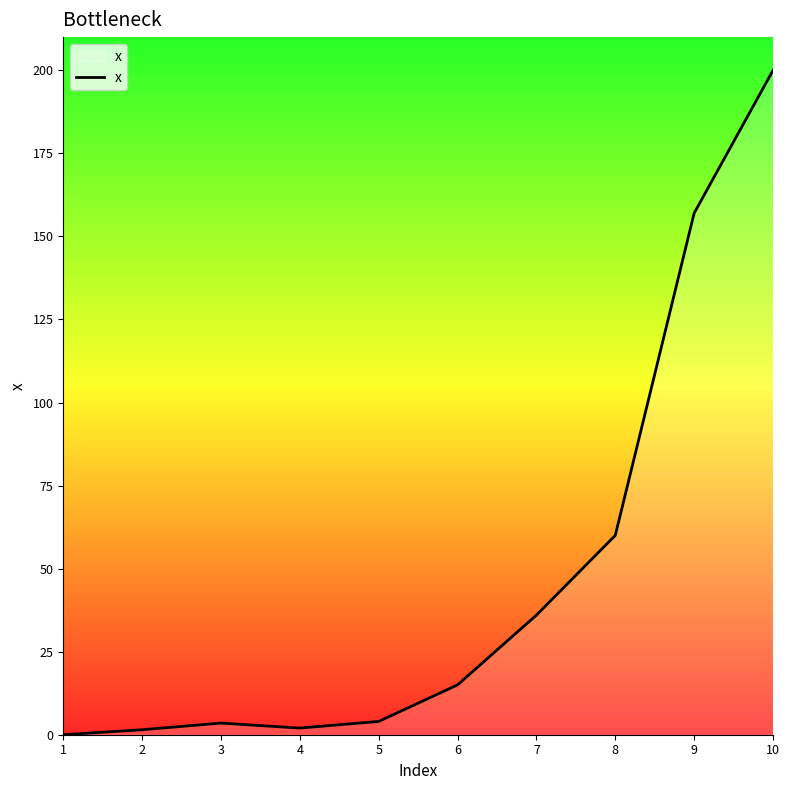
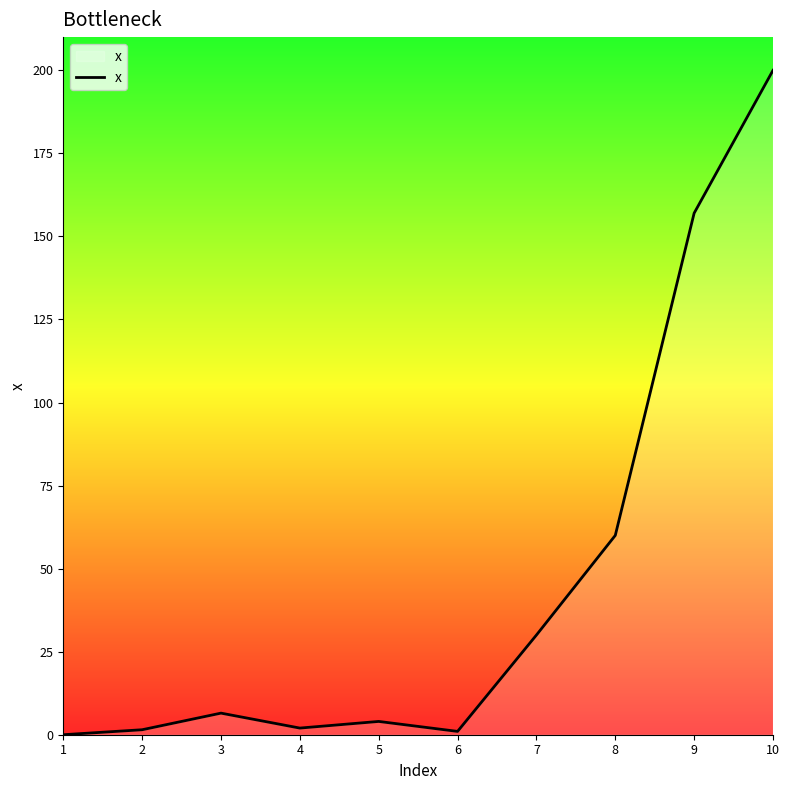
  {
    "1": 0,
    "2": 2,
-   "3": 4,
+   "3": 7,
    "4": 2,
    "5": 4,
-   "6": 15,
-   "7": 36,
+   "6": 1,
+   "7": 30,
    "8": 60,
    "9": 157,
    "10": 200
  }
